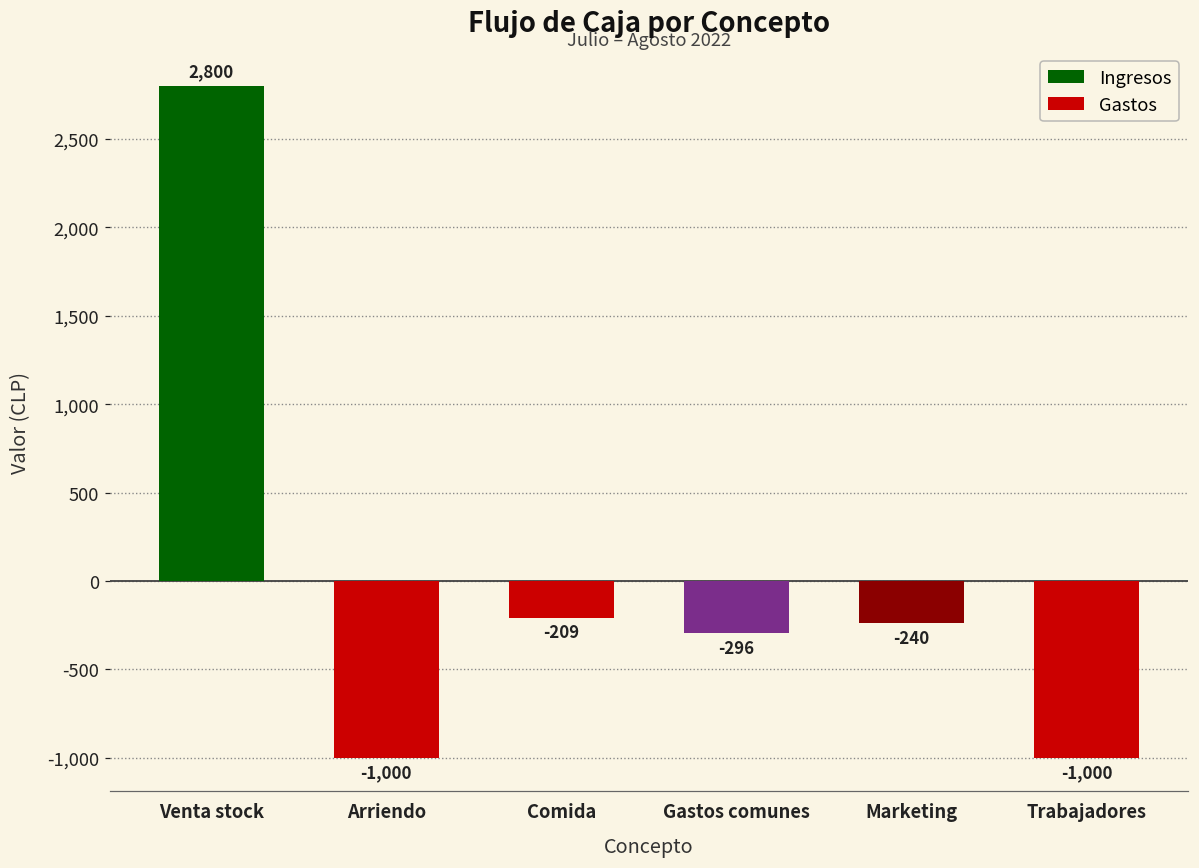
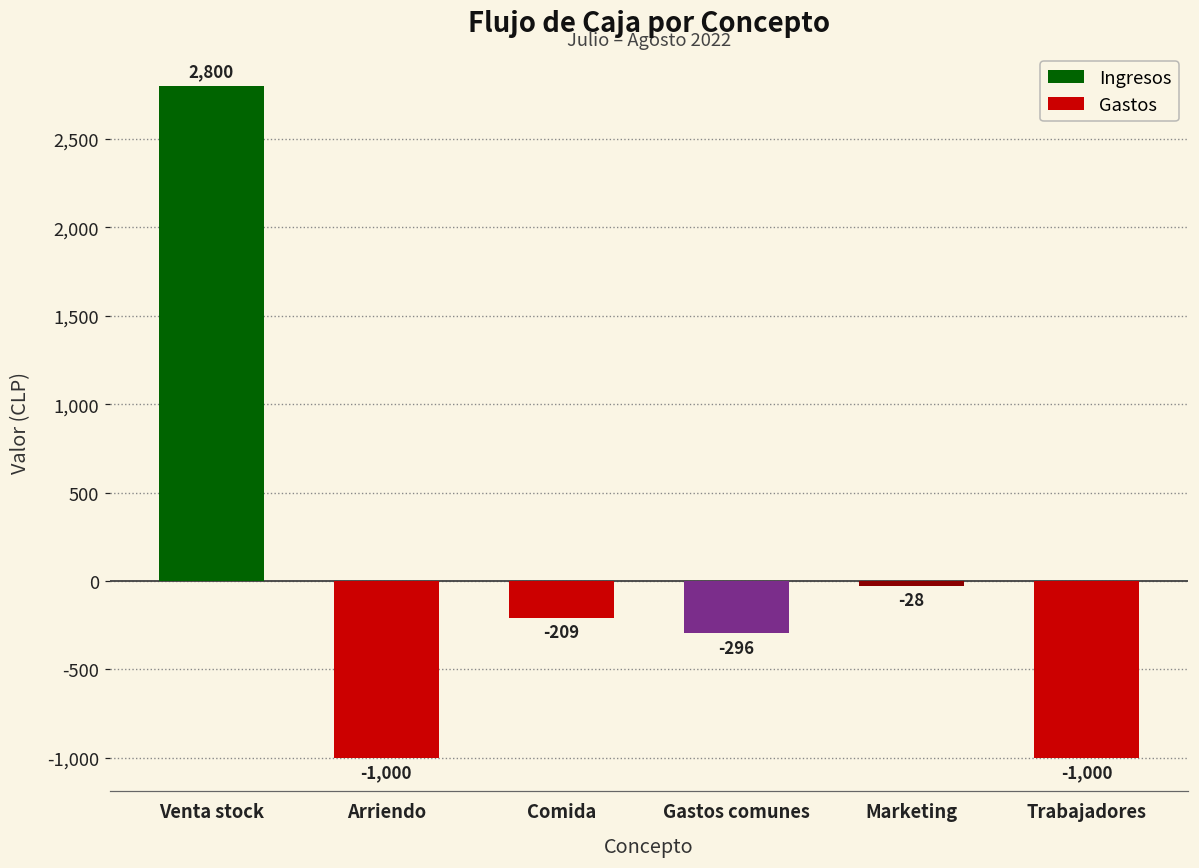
  {
    "Venta stock": "2,800",
    "Arriendo": "-1,000",
    "Comida": "-209",
    "Gastos comunes": "-296",
-   "Marketing": "-240",
+   "Marketing": "-28",
    "Trabajadores": "-1,000"
  }
